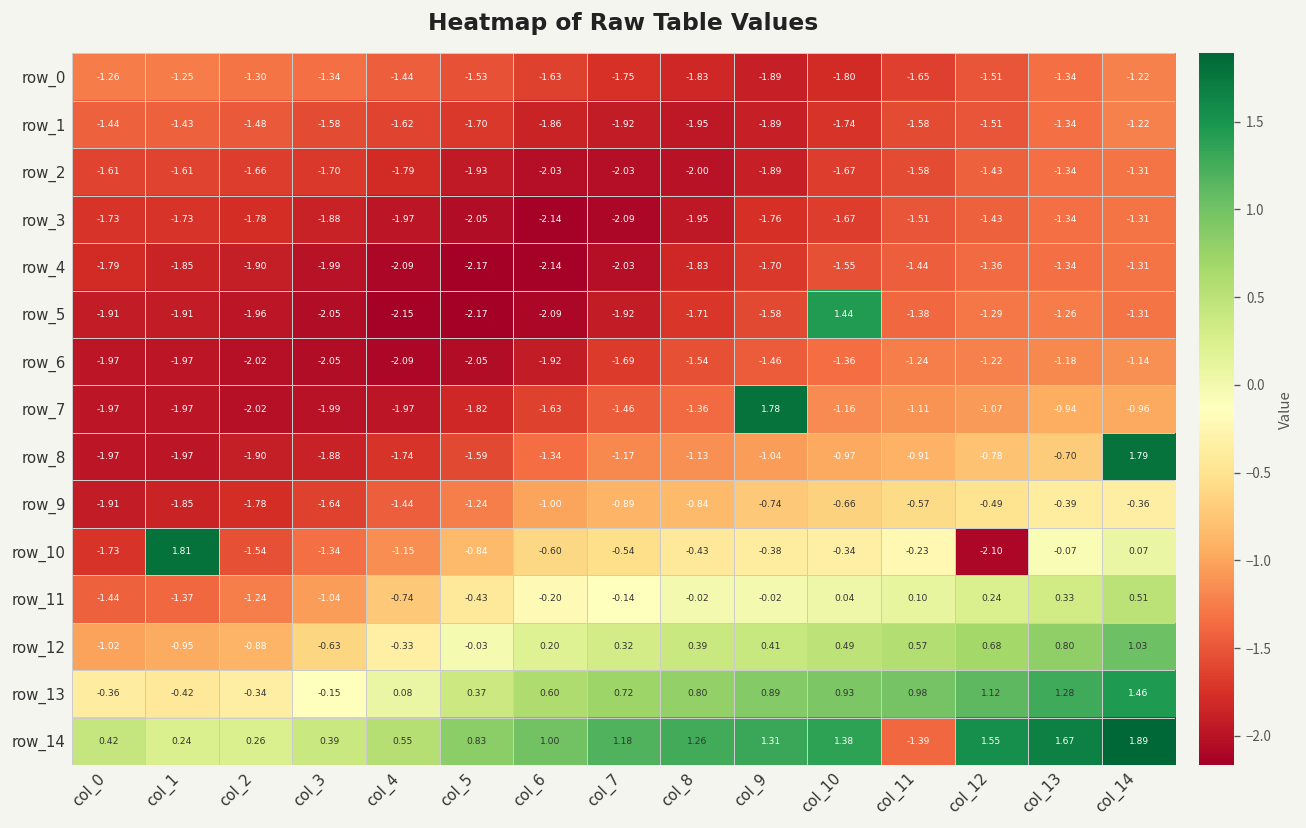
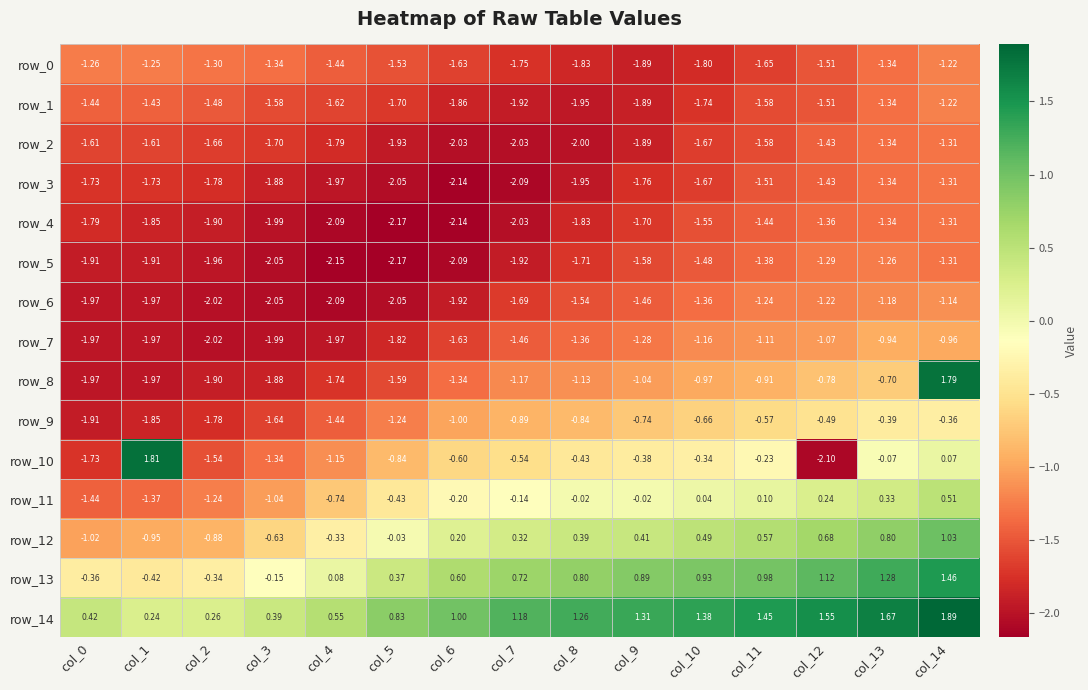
  {
    "row_5": {
      "col_0": -1.91,
      "col_1": -1.91,
      "col_2": -1.96,
      "col_3": -2.05,
      "col_4": -2.15,
      "col_5": -2.17,
      "col_6": -2.09,
      "col_7": -1.92,
      "col_8": -1.71,
      "col_9": -1.58,
-     "col_10": 1.44,
+     "col_10": -1.48,
      "col_11": -1.38,
      "col_12": -1.29,
      "col_13": -1.26,
      "col_14": -1.31
    },
    "row_7": {
      "col_0": -1.97,
      "col_1": -1.97,
      "col_2": -2.02,
      "col_3": -1.99,
      "col_4": -1.97,
      "col_5": -1.82,
      "col_6": -1.63,
      "col_7": -1.46,
      "col_8": -1.36,
-     "col_9": 1.78,
+     "col_9": -1.28,
      "col_10": -1.16,
      "col_11": -1.11,
      "col_12": -1.07,
      "col_13": -0.94,
      "col_14": -0.96
    },
    "row_14": {
      "col_0": 0.42,
      "col_1": 0.24,
      "col_2": 0.26,
      "col_3": 0.39,
      "col_4": 0.55,
      "col_5": 0.83,
      "col_6": 1.00,
      "col_7": 1.18,
      "col_8": 1.26,
      "col_9": 1.31,
      "col_10": 1.38,
-     "col_11": -1.39,
+     "col_11": 1.45,
      "col_12": 1.55,
      "col_13": 1.67,
      "col_14": 1.89
    }
  }
